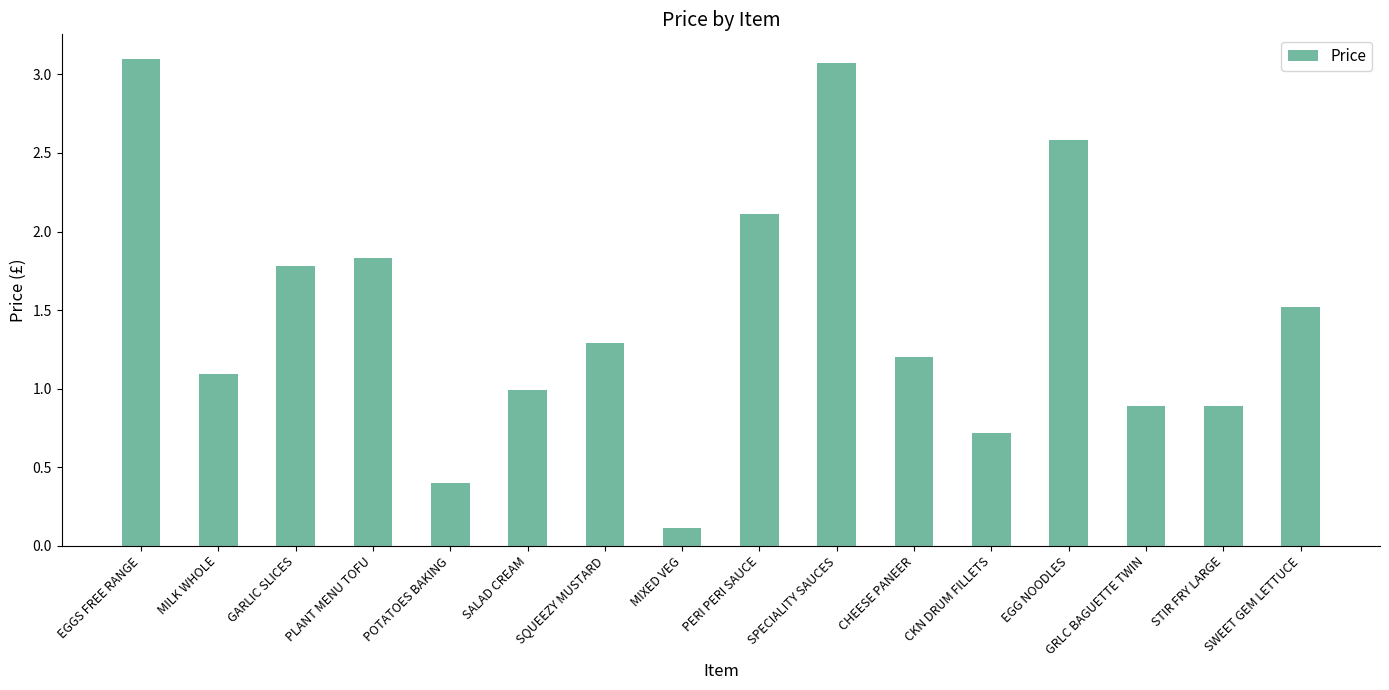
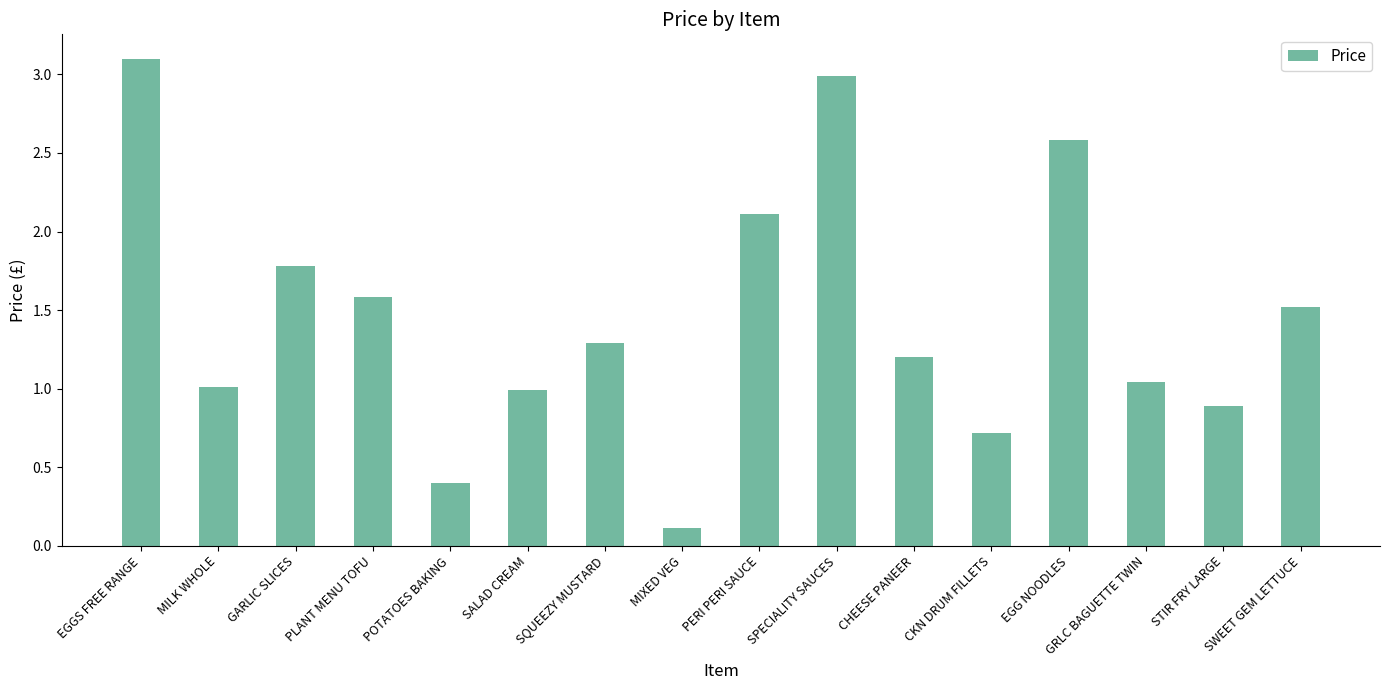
  {
    "EGGS FREE RANGE": 3.10,
-   "MILK WHOLE": 1.09,
+   "MILK WHOLE": 1.01,
    "GARLIC SLICES": 1.78,
-   "PLANT MENU TOFU": 1.83,
+   "PLANT MENU TOFU": 1.58,
    "POTATOES BAKING": 0.40,
    "SALAD CREAM": 0.99,
    "SQUEEZY MUSTARD": 1.29,
    "MIXED VEG": 0.11,
    "PERI PERI SAUCE": 2.11,
-   "SPECIALITY SAUCES": 3.07,
+   "SPECIALITY SAUCES": 2.99,
    "CHEESE PANEER": 1.20,
    "CKN DRUM FILLETS": 0.72,
    "EGG NOODLES": 2.58,
-   "GRLC BAGUETTE TWIN": 0.89,
+   "GRLC BAGUETTE TWIN": 1.04,
    "STIR FRY LARGE": 0.89,
    "SWEET GEM LETTUCE": 1.52
  }
